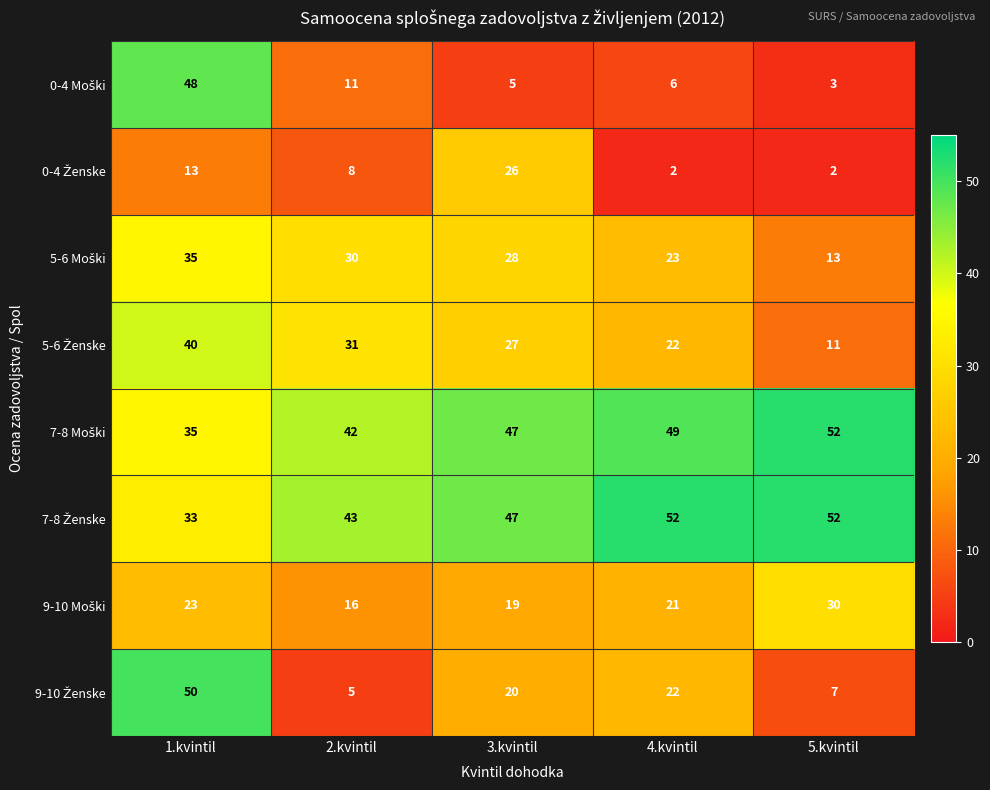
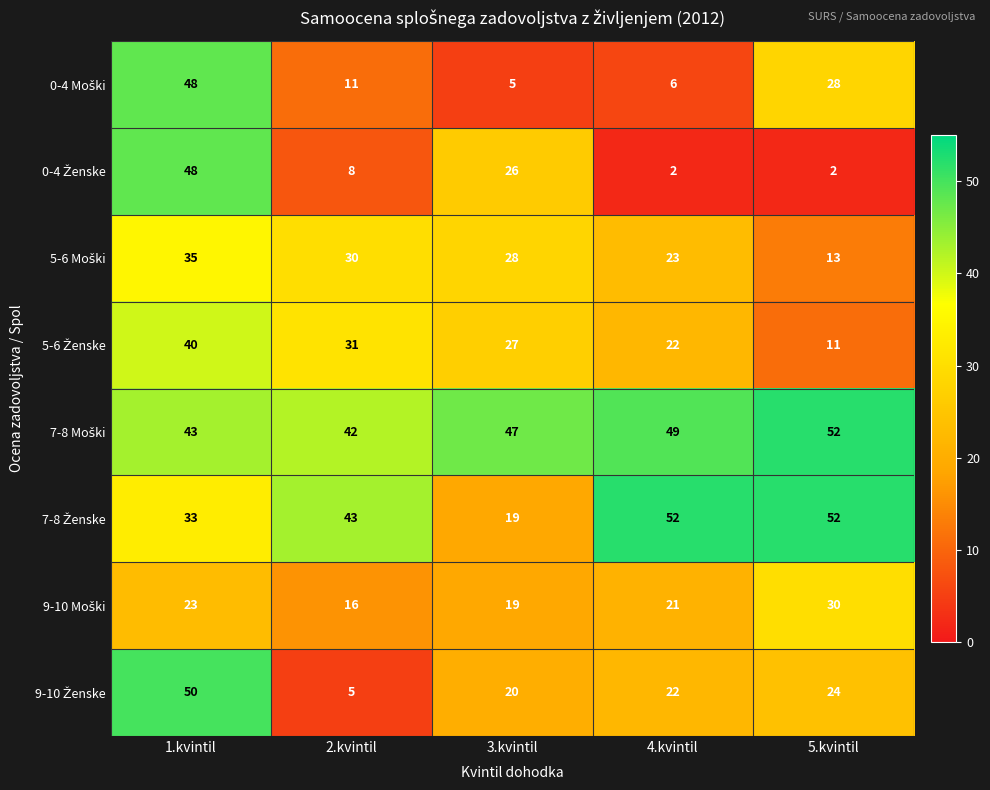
  {
    "0-4 Moški": {
      "1.kvintil": 48,
      "2.kvintil": 11,
      "3.kvintil": 5,
      "4.kvintil": 6,
-     "5.kvintil": 3
+     "5.kvintil": 28
    },
    "0-4 Ženske": {
-     "1.kvintil": 13,
+     "1.kvintil": 48,
      "2.kvintil": 8,
      "3.kvintil": 26,
      "4.kvintil": 2,
      "5.kvintil": 2
    },
    "5-6 Moški": {
      "1.kvintil": 35,
      "2.kvintil": 30,
      "3.kvintil": 28,
      "4.kvintil": 23,
      "5.kvintil": 13
    },
    "5-6 Ženske": {
      "1.kvintil": 40,
      "2.kvintil": 31,
      "3.kvintil": 27,
      "4.kvintil": 22,
      "5.kvintil": 11
    },
    "7-8 Moški": {
-     "1.kvintil": 35,
+     "1.kvintil": 43,
      "2.kvintil": 42,
      "3.kvintil": 47,
      "4.kvintil": 49,
      "5.kvintil": 52
    },
    "7-8 Ženske": {
      "1.kvintil": 33,
      "2.kvintil": 43,
-     "3.kvintil": 47,
+     "3.kvintil": 19,
      "4.kvintil": 52,
      "5.kvintil": 52
    },
    "9-10 Moški": {
      "1.kvintil": 23,
      "2.kvintil": 16,
      "3.kvintil": 19,
      "4.kvintil": 21,
      "5.kvintil": 30
    },
    "9-10 Ženske": {
      "1.kvintil": 50,
      "2.kvintil": 5,
      "3.kvintil": 20,
      "4.kvintil": 22,
-     "5.kvintil": 7
+     "5.kvintil": 24
    }
  }
